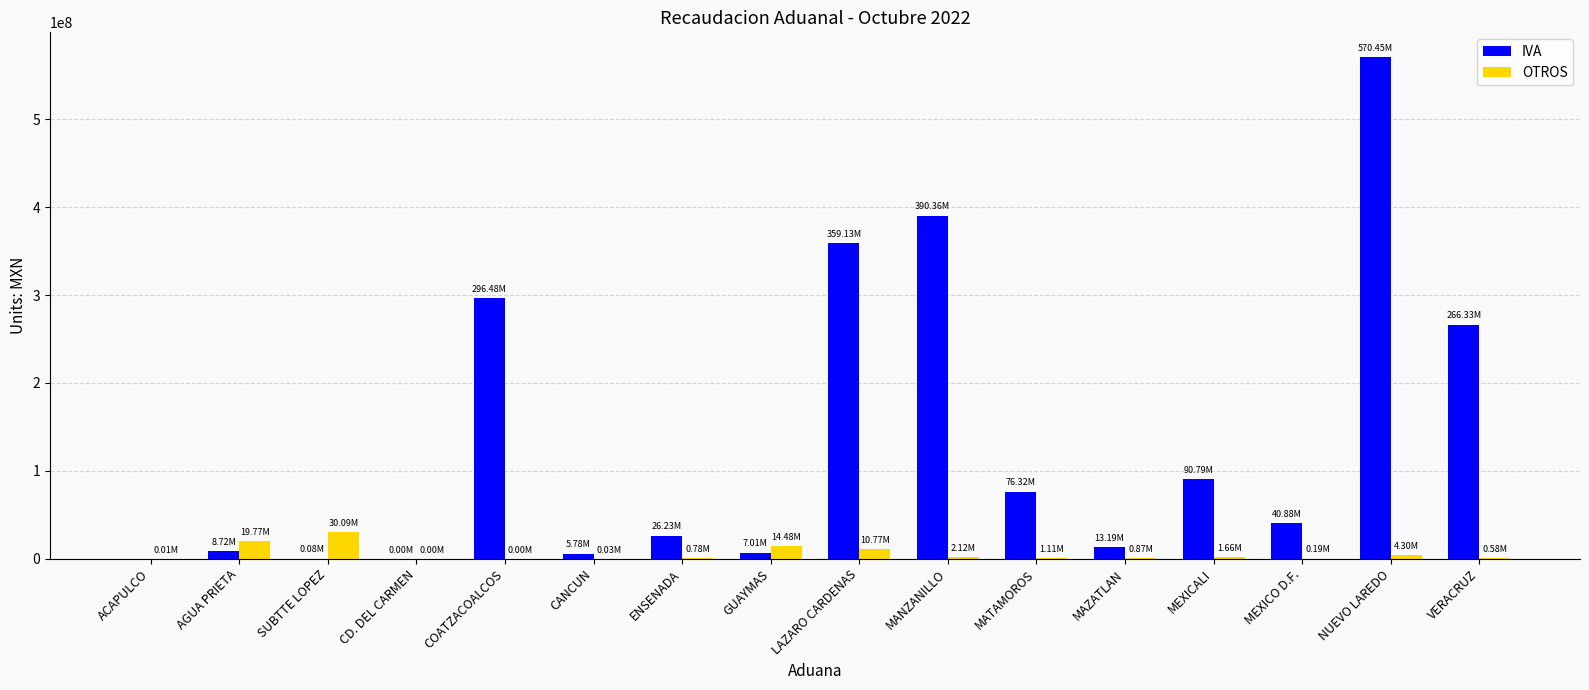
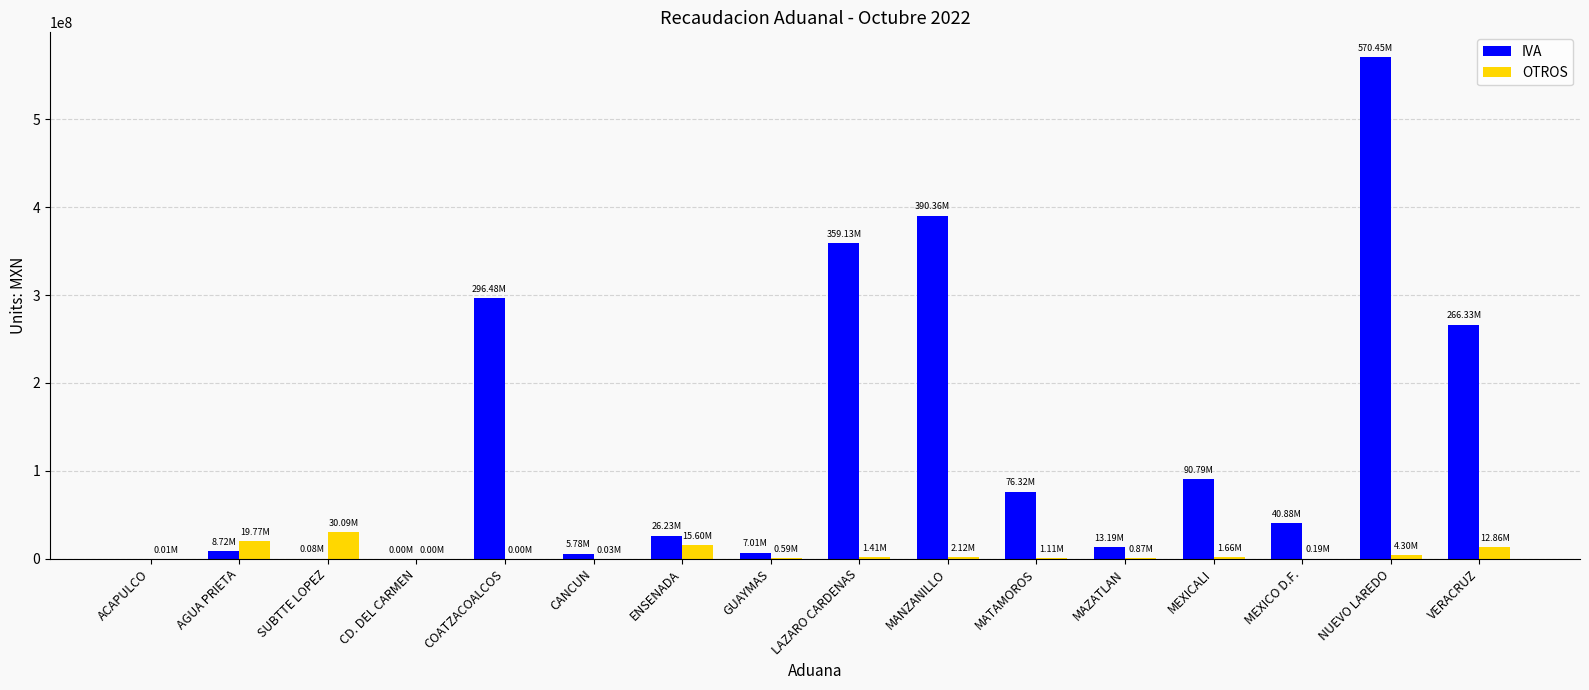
  {
    "IVA": {
      "AGUA PRIETA": "8.72M",
      "SUBTTE LOPEZ": "0.08M",
      "COATZACOALCOS": "296.48M",
      "CANCUN": "5.78M",
      "ENSENADA": "26.23M",
      "GUAYMAS": "7.01M",
      "LAZARO CARDENAS": "359.13M",
      "MANZANILLO": "390.36M",
      "MATAMOROS": "76.32M",
      "MAZATLAN": "13.19M",
      "MEXICALI": "90.79M",
      "MEXICO D.F.": "40.88M",
      "NUEVO LAREDO": "570.45M",
      "VERACRUZ": "266.33M"
    },
    "OTROS": {
      "ACAPULCO": "0.01M",
      "AGUA PRIETA": "19.77M",
      "SUBTTE LOPEZ": "30.09M",
      "CANCUN": "0.03M",
-     "ENSENADA": "0.78M",
-     "GUAYMAS": "14.48M",
-     "LAZARO CARDENAS": "10.77M",
+     "ENSENADA": "15.60M",
+     "GUAYMAS": "0.59M",
+     "LAZARO CARDENAS": "1.41M",
      "MANZANILLO": "2.12M",
      "MATAMOROS": "1.11M",
      "MAZATLAN": "0.87M",
      "MEXICALI": "1.66M",
      "MEXICO D.F.": "0.19M",
      "NUEVO LAREDO": "4.30M",
-     "VERACRUZ": "0.58M"
+     "VERACRUZ": "12.86M"
    }
  }
